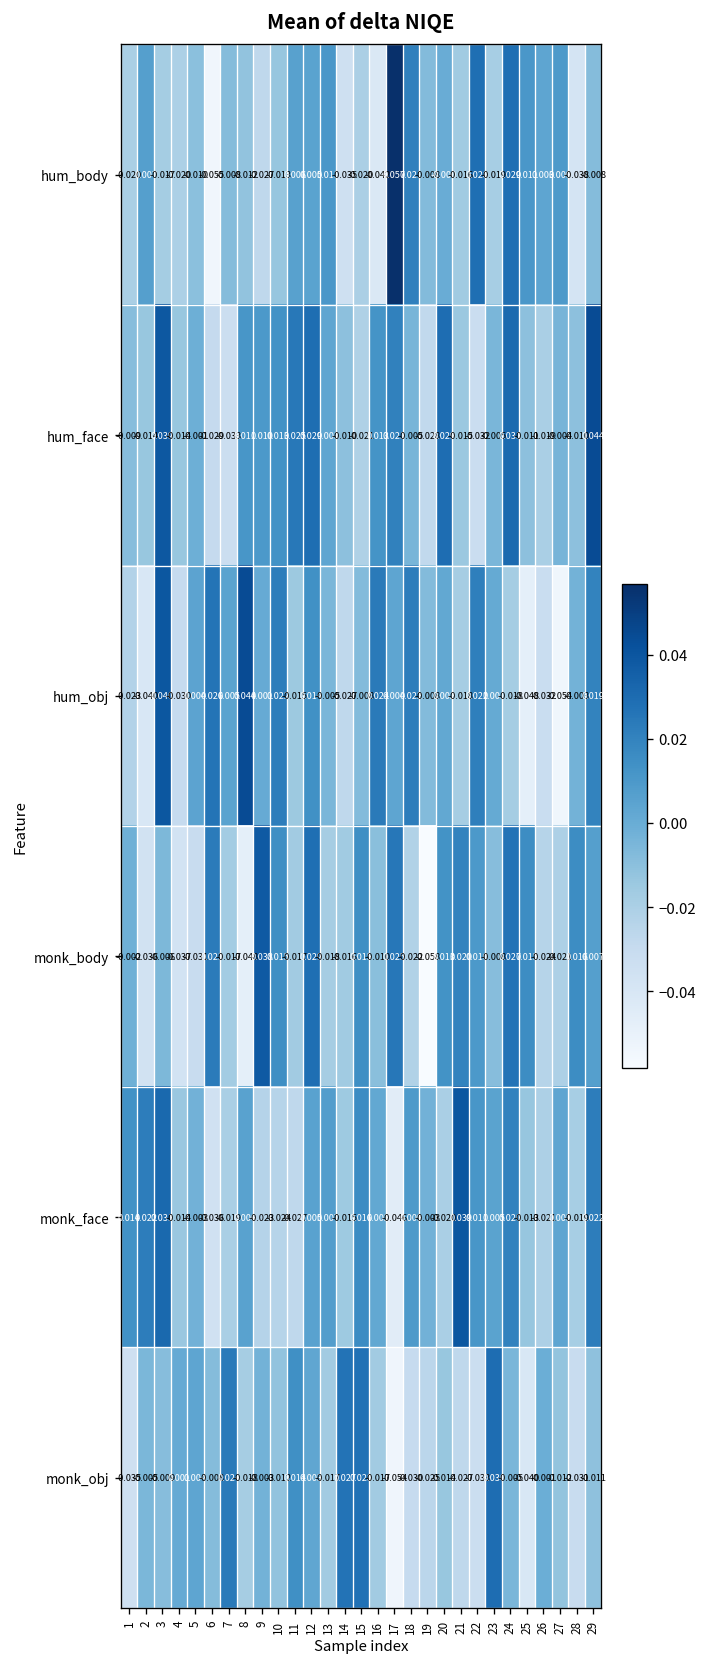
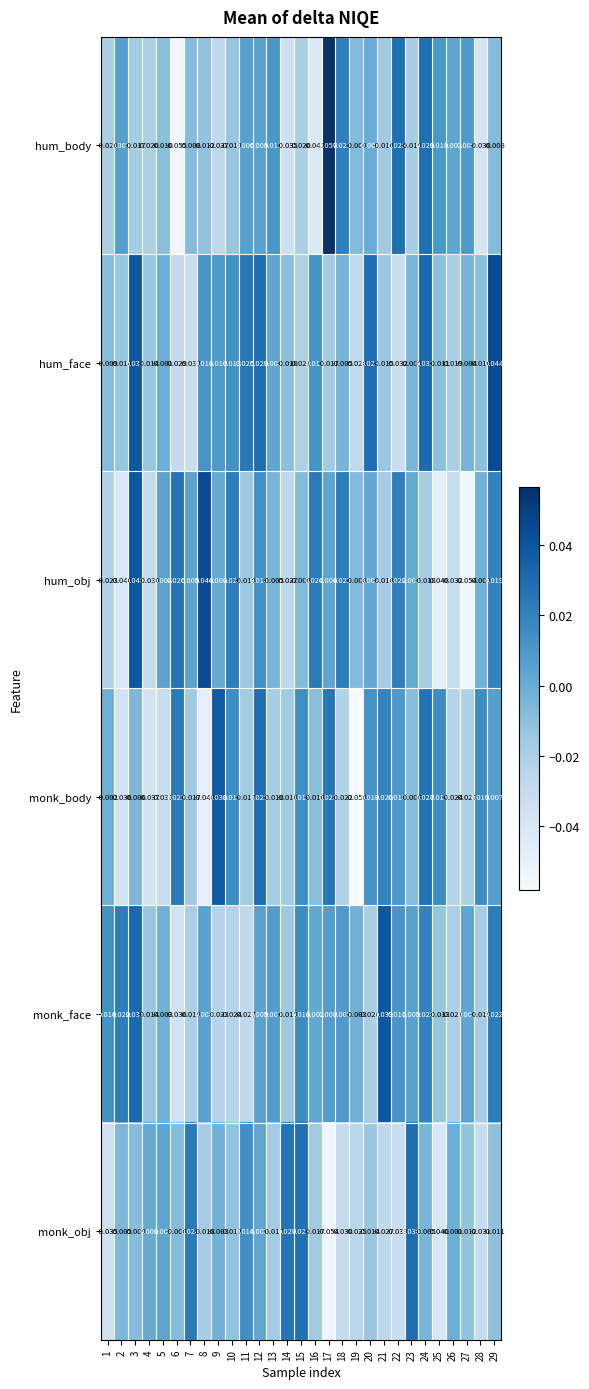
  {
    "hum_face": {
-     "17": 0.021
+     "17": -0.017
    },
    "monk_face": {
-     "17": -0.046
+     "17": 0.007
    }
  }
